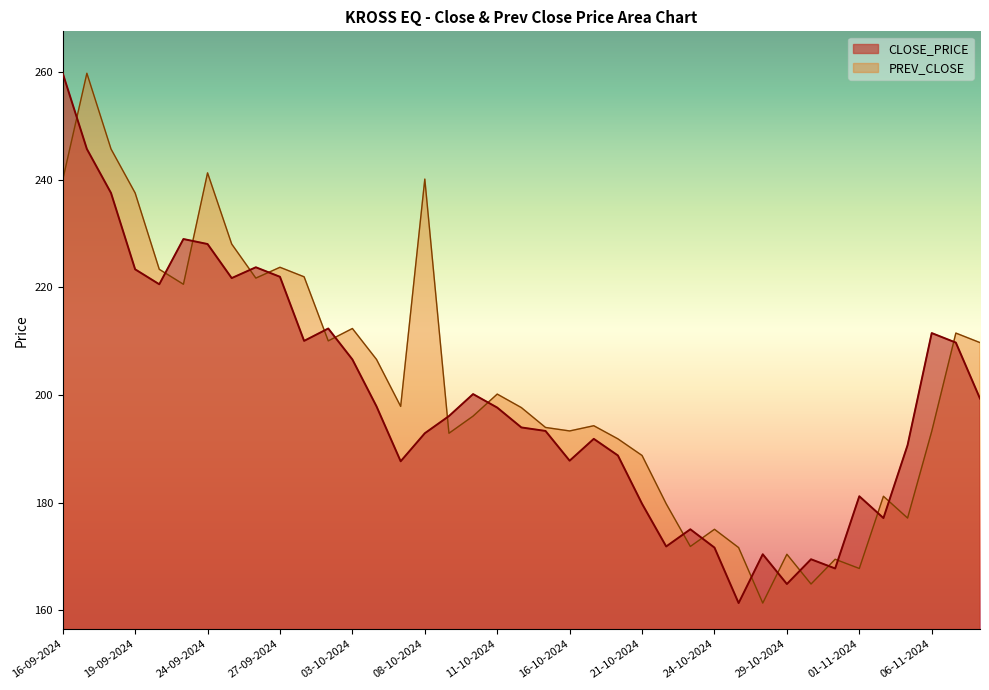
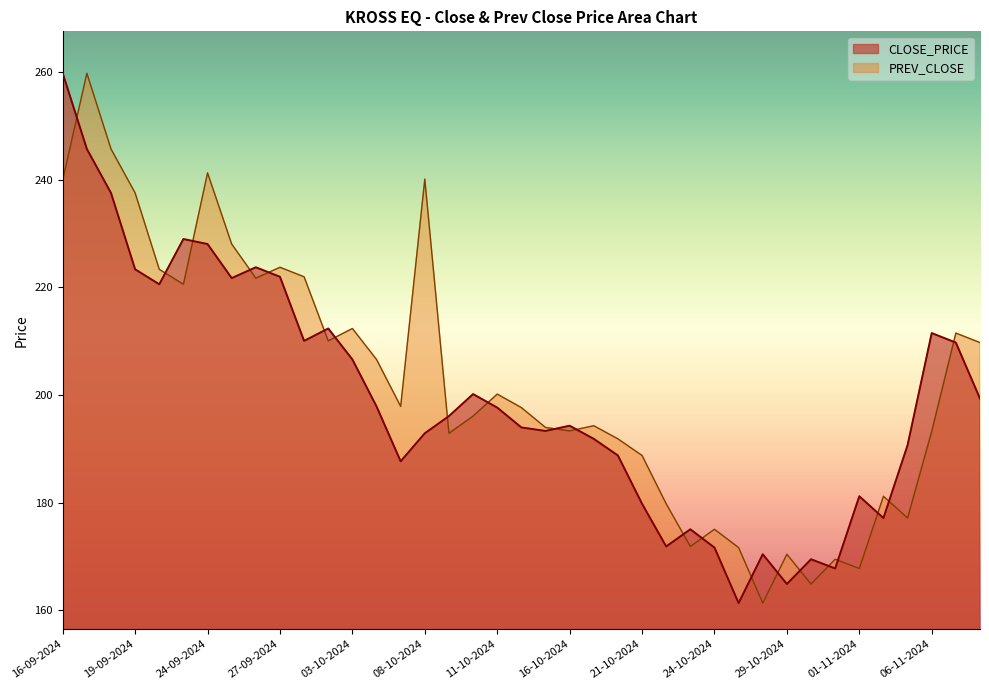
  {
    "CLOSE_PRICE": {
      "16-09-2024": 260,
      "19-09-2024": 223,
      "24-09-2024": 228,
      "27-09-2024": 222,
      "03-10-2024": 207,
      "08-10-2024": 193,
      "11-10-2024": 198,
-     "16-10-2024": 188,
+     "16-10-2024": 194,
      "21-10-2024": 180,
      "24-10-2024": 172,
      "29-10-2024": 165,
      "01-11-2024": 181,
      "06-11-2024": 212
    },
    "PREV_CLOSE": {
      "16-09-2024": 240,
      "19-09-2024": 238,
      "24-09-2024": 241,
      "27-09-2024": 224,
      "03-10-2024": 212,
      "08-10-2024": 240,
      "11-10-2024": 200,
      "16-10-2024": 193,
      "21-10-2024": 189,
      "24-10-2024": 175,
      "29-10-2024": 170,
      "01-11-2024": 168,
      "06-11-2024": 193
    }
  }
